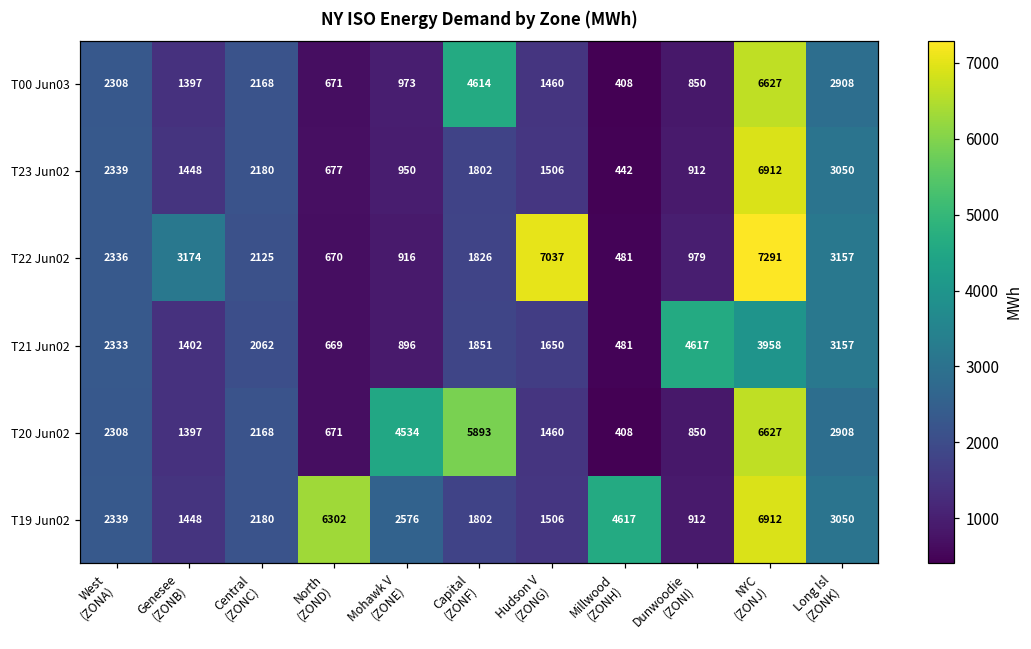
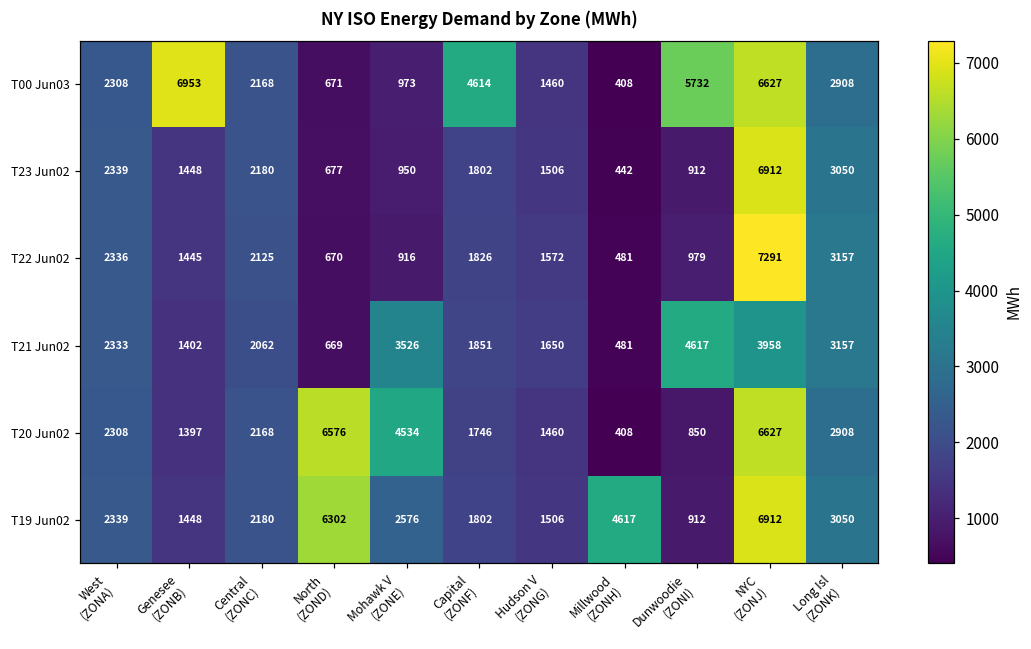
  {
    "T00 Jun03": {
      "West (ZONA)": 2308,
-     "Genesee (ZONB)": 1397,
+     "Genesee (ZONB)": 6953,
      "Central (ZONC)": 2168,
      "North (ZOND)": 671,
      "Mohawk V (ZONE)": 973,
      "Capital (ZONF)": 4614,
      "Hudson V (ZONG)": 1460,
      "Millwood (ZONH)": 408,
-     "Dunwoodie (ZONI)": 850,
+     "Dunwoodie (ZONI)": 5732,
      "NYC (ZONJ)": 6627,
      "Long Isl (ZONK)": 2908
    },
    "T23 Jun02": {
      "West (ZONA)": 2339,
      "Genesee (ZONB)": 1448,
      "Central (ZONC)": 2180,
      "North (ZOND)": 677,
      "Mohawk V (ZONE)": 950,
      "Capital (ZONF)": 1802,
      "Hudson V (ZONG)": 1506,
      "Millwood (ZONH)": 442,
      "Dunwoodie (ZONI)": 912,
      "NYC (ZONJ)": 6912,
      "Long Isl (ZONK)": 3050
    },
    "T22 Jun02": {
      "West (ZONA)": 2336,
-     "Genesee (ZONB)": 3174,
+     "Genesee (ZONB)": 1445,
      "Central (ZONC)": 2125,
      "North (ZOND)": 670,
      "Mohawk V (ZONE)": 916,
      "Capital (ZONF)": 1826,
-     "Hudson V (ZONG)": 7037,
+     "Hudson V (ZONG)": 1572,
      "Millwood (ZONH)": 481,
      "Dunwoodie (ZONI)": 979,
      "NYC (ZONJ)": 7291,
      "Long Isl (ZONK)": 3157
    },
    "T21 Jun02": {
      "West (ZONA)": 2333,
      "Genesee (ZONB)": 1402,
      "Central (ZONC)": 2062,
      "North (ZOND)": 669,
-     "Mohawk V (ZONE)": 896,
+     "Mohawk V (ZONE)": 3526,
      "Capital (ZONF)": 1851,
      "Hudson V (ZONG)": 1650,
      "Millwood (ZONH)": 481,
      "Dunwoodie (ZONI)": 4617,
      "NYC (ZONJ)": 3958,
      "Long Isl (ZONK)": 3157
    },
    "T20 Jun02": {
      "West (ZONA)": 2308,
      "Genesee (ZONB)": 1397,
      "Central (ZONC)": 2168,
-     "North (ZOND)": 671,
+     "North (ZOND)": 6576,
      "Mohawk V (ZONE)": 4534,
-     "Capital (ZONF)": 5893,
+     "Capital (ZONF)": 1746,
      "Hudson V (ZONG)": 1460,
      "Millwood (ZONH)": 408,
      "Dunwoodie (ZONI)": 850,
      "NYC (ZONJ)": 6627,
      "Long Isl (ZONK)": 2908
    },
    "T19 Jun02": {
      "West (ZONA)": 2339,
      "Genesee (ZONB)": 1448,
      "Central (ZONC)": 2180,
      "North (ZOND)": 6302,
      "Mohawk V (ZONE)": 2576,
      "Capital (ZONF)": 1802,
      "Hudson V (ZONG)": 1506,
      "Millwood (ZONH)": 4617,
      "Dunwoodie (ZONI)": 912,
      "NYC (ZONJ)": 6912,
      "Long Isl (ZONK)": 3050
    }
  }
